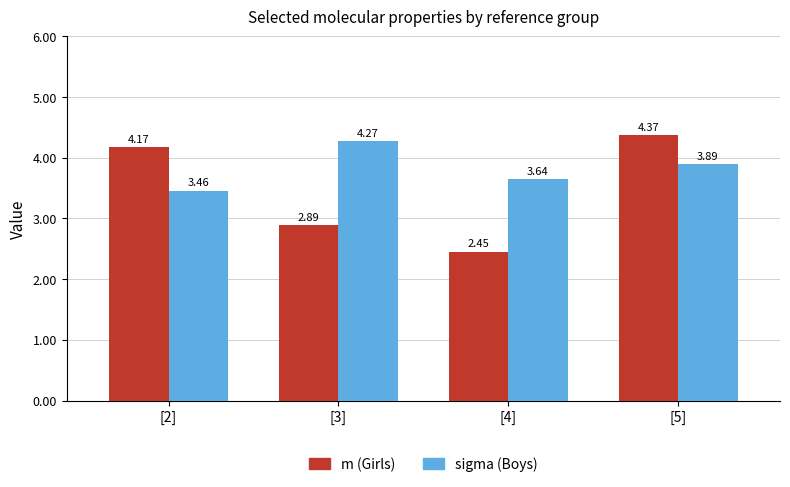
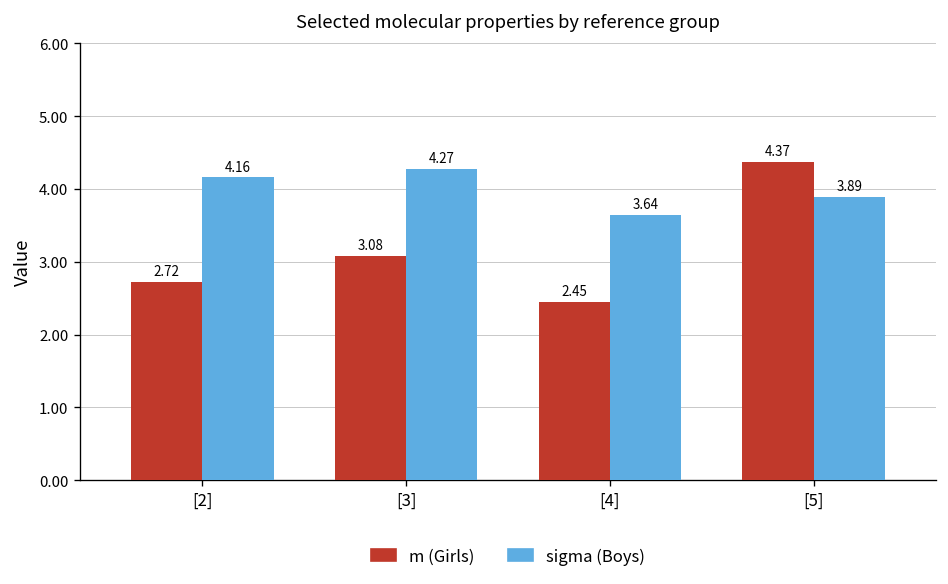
  {
    "m (Girls)": {
-     "[2]": 4.17,
-     "[3]": 2.89,
+     "[2]": 2.72,
+     "[3]": 3.08,
      "[4]": 2.45,
      "[5]": 4.37
    },
    "sigma (Boys)": {
-     "[2]": 3.46,
+     "[2]": 4.16,
      "[3]": 4.27,
      "[4]": 3.64,
      "[5]": 3.89
    }
  }
